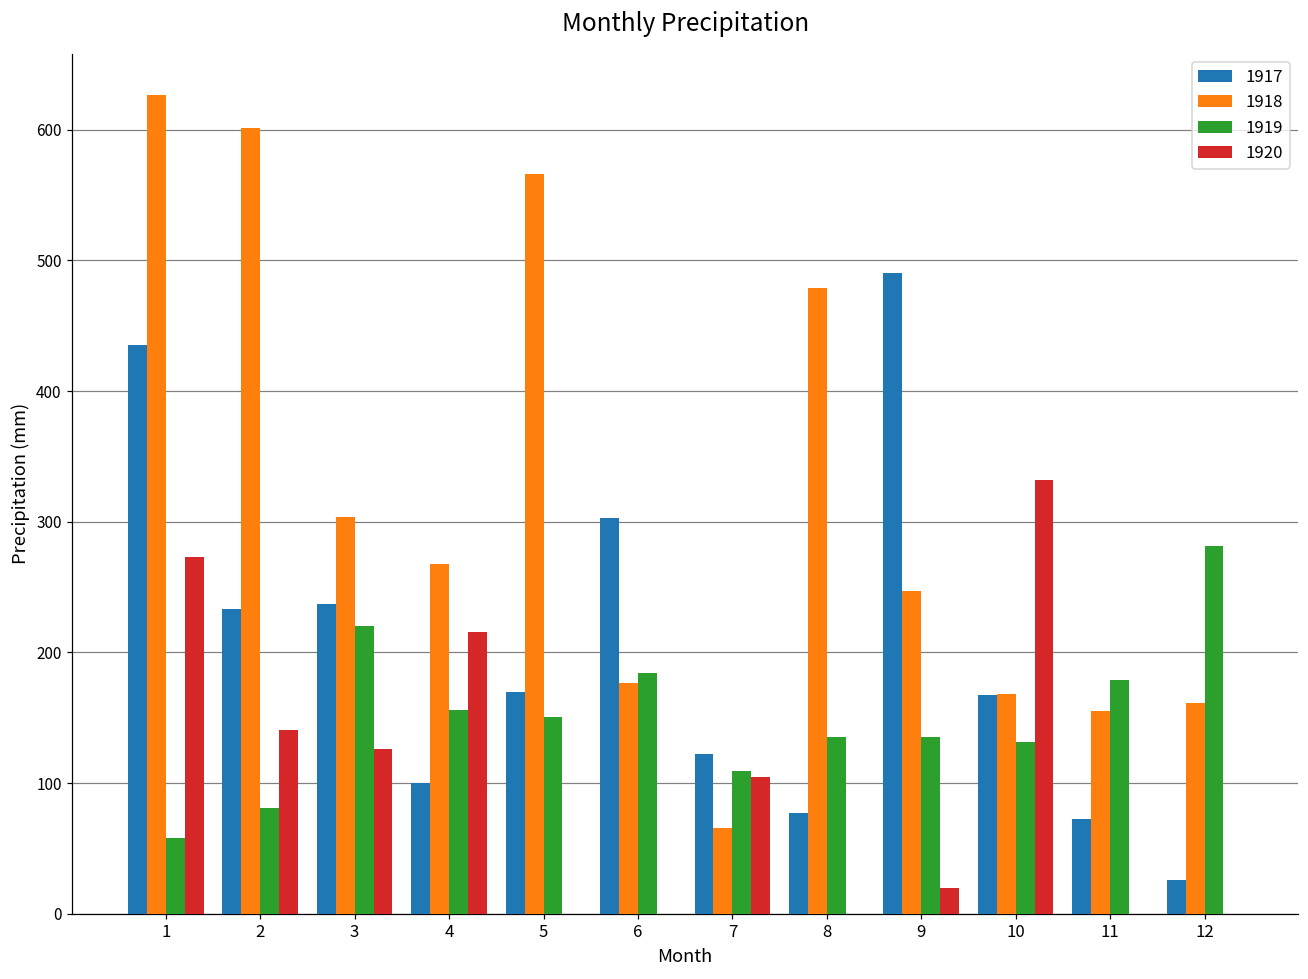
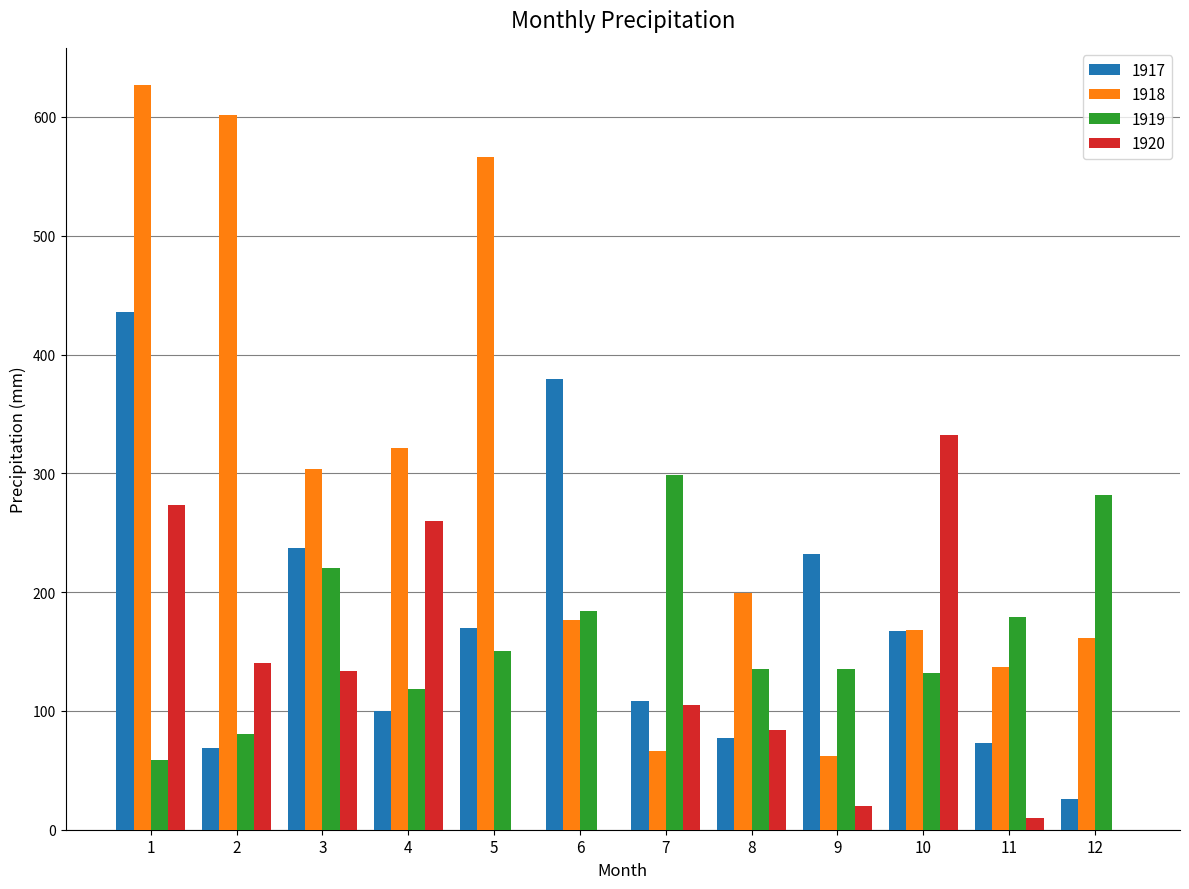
  {
    "1917": {
      "1": 436,
-     "2": 233,
+     "2": 69,
      "3": 237,
      "4": 100,
      "5": 170,
-     "6": 303,
-     "7": 122,
+     "6": 379,
+     "7": 109,
      "8": 77,
-     "9": 490,
+     "9": 232,
      "10": 168,
      "11": 73,
      "12": 26
    },
    "1918": {
      "1": 627,
      "2": 601,
      "3": 303,
-     "4": 268,
+     "4": 321,
      "5": 566,
      "6": 176,
      "7": 66,
-     "8": 479,
-     "9": 247,
+     "8": 199,
+     "9": 62,
      "10": 168,
-     "11": 155,
+     "11": 137,
      "12": 162
    },
    "1919": {
      "1": 58,
      "2": 81,
      "3": 220,
-     "4": 156,
+     "4": 118,
      "5": 150,
      "6": 184,
-     "7": 109,
+     "7": 298,
      "8": 135,
      "9": 136,
      "10": 132,
      "11": 179,
      "12": 282
    },
    "1920": {
      "1": 273,
      "2": 141,
-     "3": 126,
-     "4": 216,
+     "3": 134,
+     "4": 260,
      "5": 0,
      "6": 0,
      "7": 105,
-     "8": 0,
+     "8": 84,
      "9": 20,
      "10": 332,
-     "11": 0,
+     "11": 10,
      "12": 0
    }
  }
